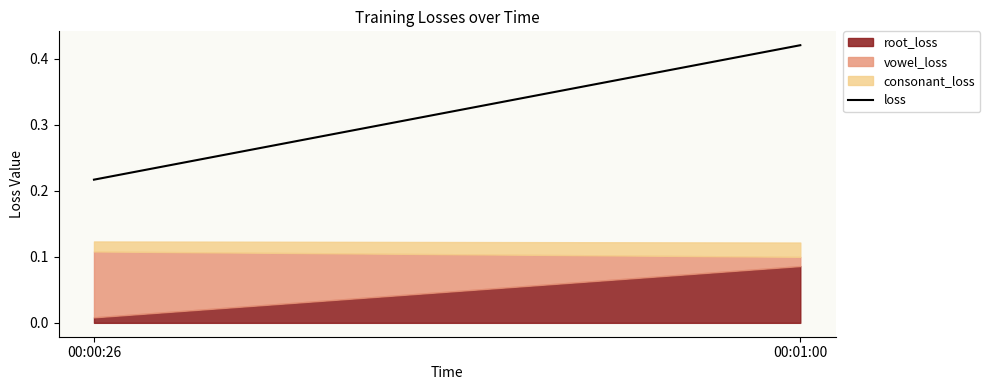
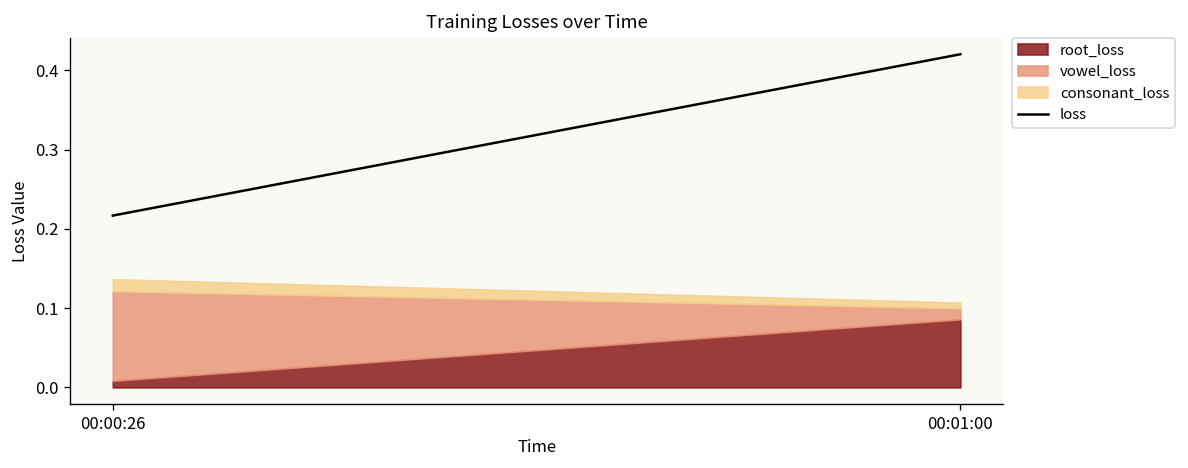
  {
    "loss": {
      "00:00:26": 0.22,
      "00:01:00": 0.42
    },
    "root_loss": {
      "00:00:26": 0.01,
      "00:01:00": 0.09
    },
    "vowel_loss": {
-     "00:00:26": 0.10,
+     "00:00:26": 0.11,
      "00:01:00": 0.01
    },
    "consonant_loss": {
      "00:00:26": 0.02,
-     "00:01:00": 0.02
+     "00:01:00": 0.01
    }
  }
